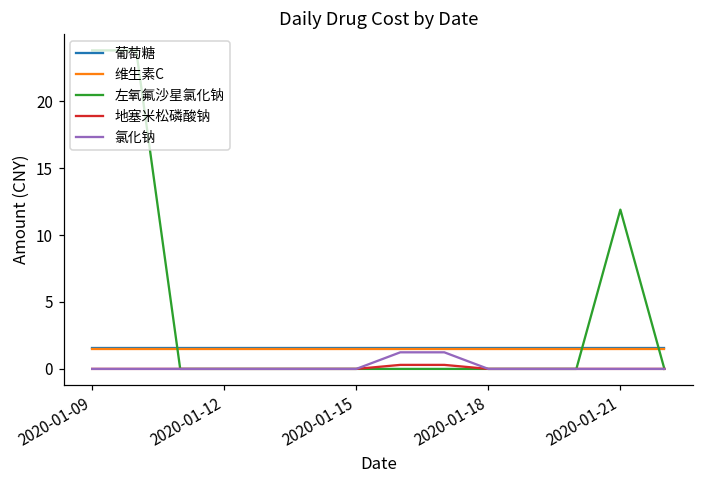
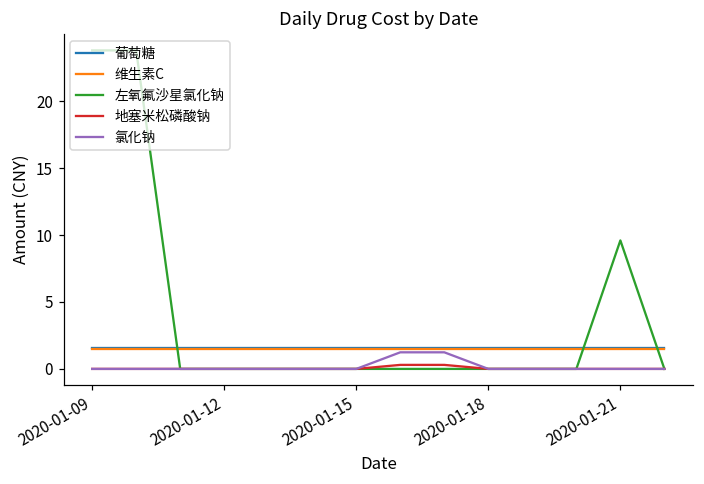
  {
    "维生素C": {
      "2020-01-09": 1.5,
      "2020-01-12": 1.5,
      "2020-01-15": 1.5,
      "2020-01-18": 1.5,
      "2020-01-21": 1.5
    },
    "左氧氟沙星氯化钠": {
-     "2020-01-21": 11.9
+     "2020-01-21": 9.6
    }
  }
